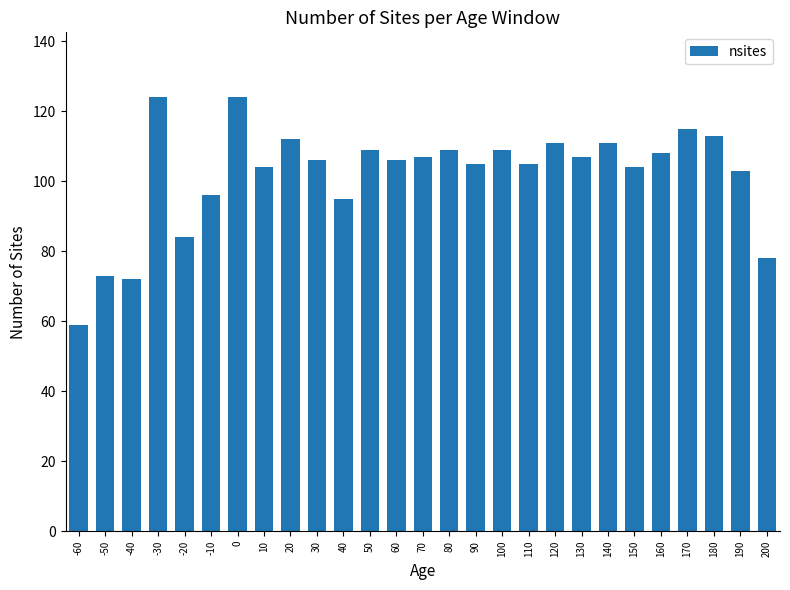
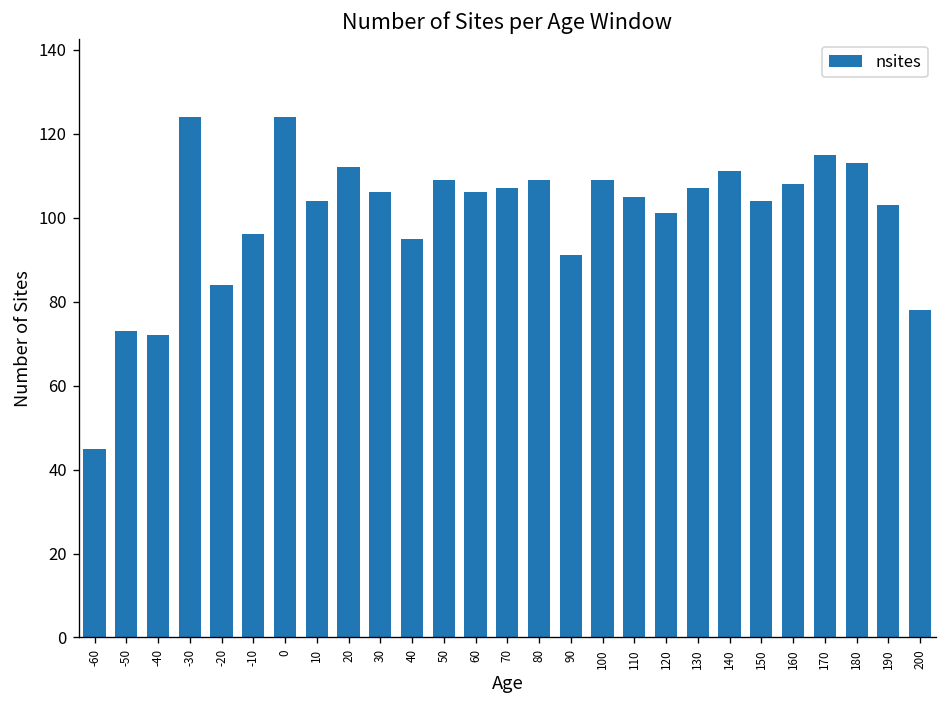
  {
-   "-60": 59,
+   "-60": 45,
    "-50": 73,
    "-40": 72,
    "-30": 124,
    "-20": 84,
    "-10": 96,
    "0": 124,
    "10": 104,
    "20": 112,
    "30": 106,
    "40": 95,
    "50": 109,
    "60": 106,
    "70": 107,
    "80": 109,
-   "90": 105,
+   "90": 91,
    "100": 109,
    "110": 105,
-   "120": 111,
+   "120": 101,
    "130": 107,
    "140": 111,
    "150": 104,
    "160": 108,
    "170": 115,
    "180": 113,
    "190": 103,
    "200": 78
  }
